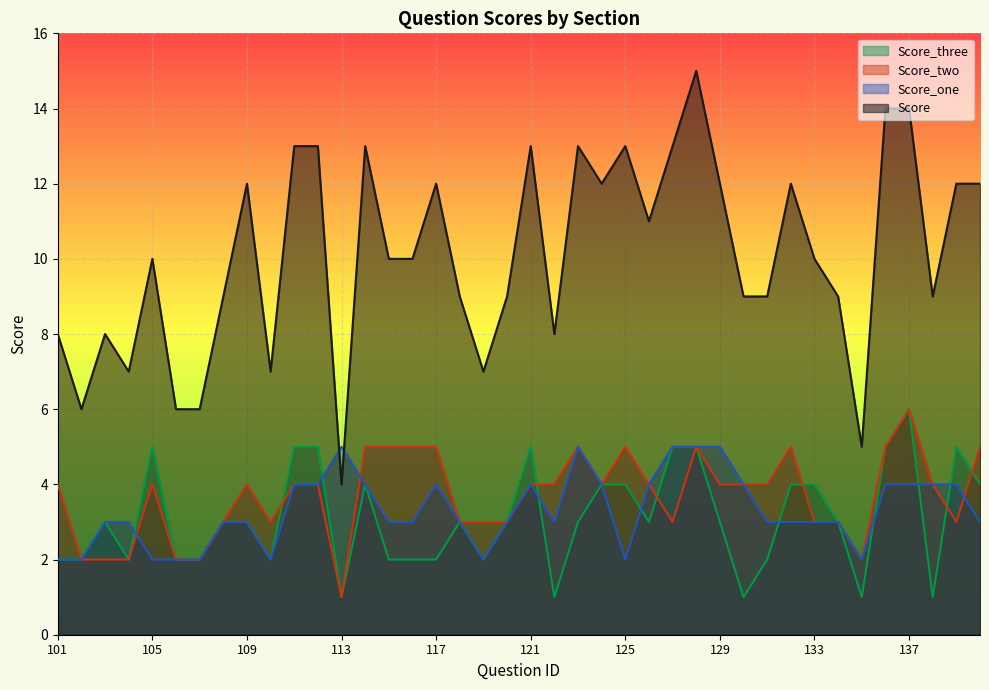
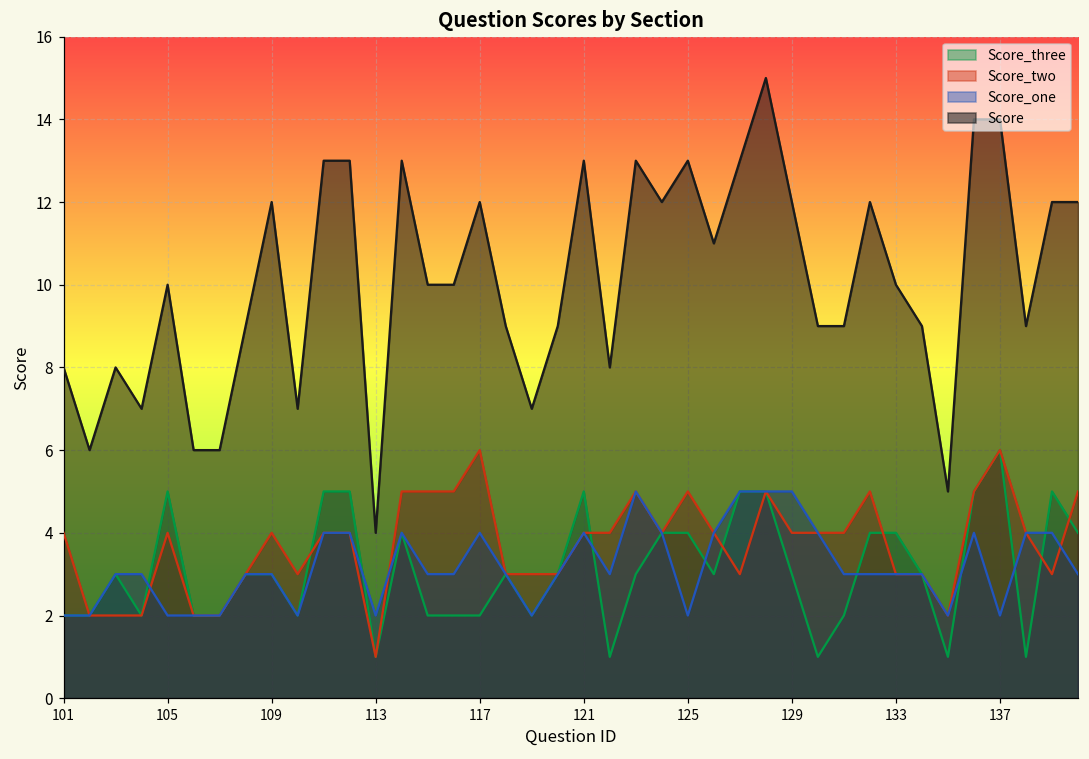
  {
    "Score_three": {
      "105": 5,
      "117": 2,
      "121": 5,
      "125": 4,
      "129": 3,
      "133": 4
    },
    "Score_two": {
      "101": 4,
      "105": 4,
      "109": 4,
-     "117": 5,
+     "117": 6,
      "125": 5,
      "129": 4
    },
    "Score_one": {
      "105": 2,
-     "113": 5,
+     "113": 2,
      "117": 4,
      "125": 2,
      "129": 5,
-     "137": 4
+     "137": 2
    },
    "Score": {
      "101": 8,
      "105": 10,
      "109": 12,
      "113": 4,
      "117": 12,
      "121": 13,
      "125": 13,
      "129": 12,
      "133": 10
    }
  }
